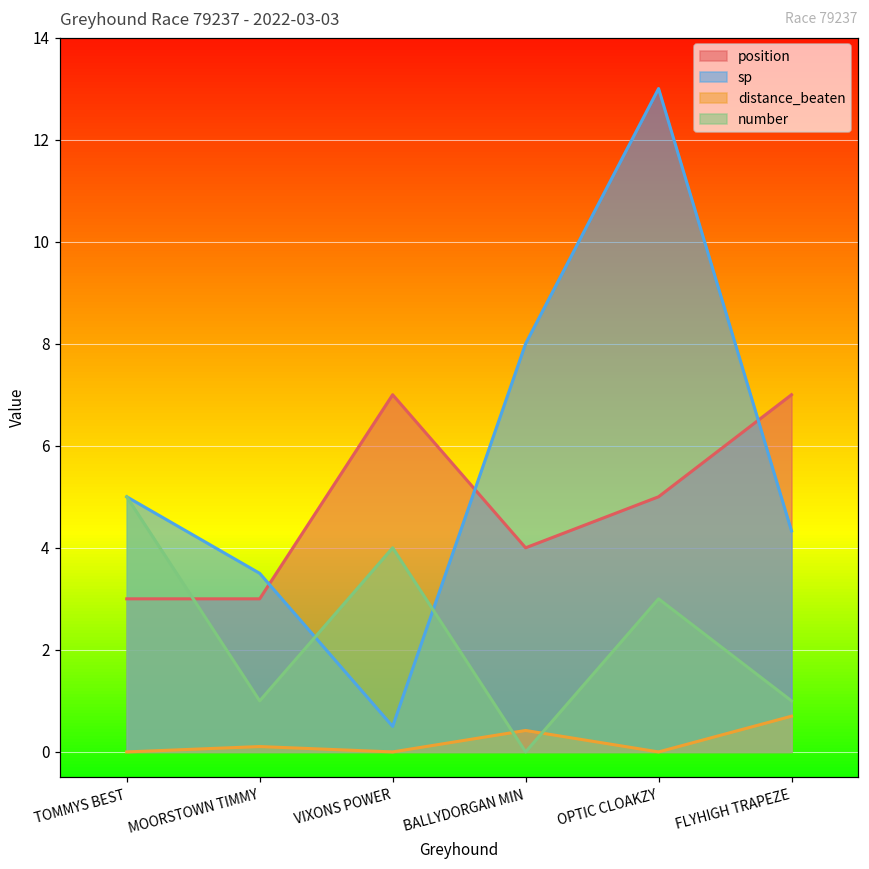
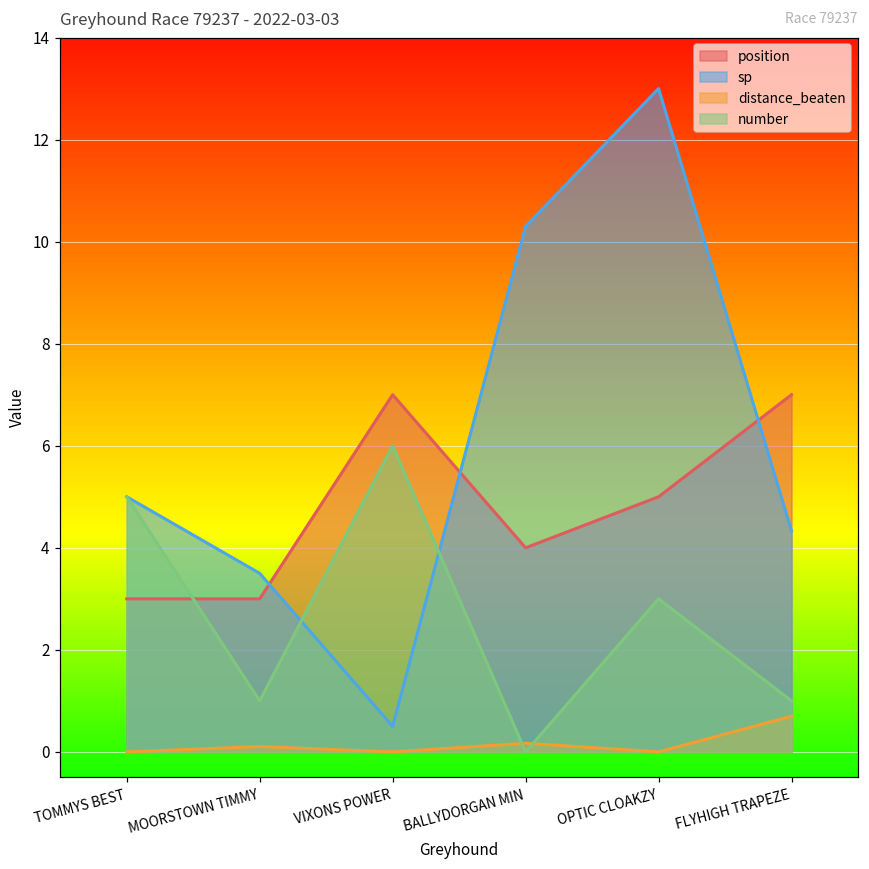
  {
    "position": {
      "TOMMYS BEST": 3.0,
      "MOORSTOWN TIMMY": 3.0,
      "VIXONS POWER": 7.0,
      "BALLYDORGAN MIN": 4.0,
      "OPTIC CLOAKZY": 5.0,
      "FLYHIGH TRAPEZE": 7.0
    },
    "sp": {
      "MOORSTOWN TIMMY": 3.5,
      "VIXONS POWER": 0.5,
-     "BALLYDORGAN MIN": 8.0,
+     "BALLYDORGAN MIN": 10.3,
      "OPTIC CLOAKZY": 13.0,
      "FLYHIGH TRAPEZE": 4.3
    },
    "distance_beaten": {
      "TOMMYS BEST": 0.0,
      "MOORSTOWN TIMMY": 0.1,
      "VIXONS POWER": 0.0,
-     "BALLYDORGAN MIN": 0.4,
+     "BALLYDORGAN MIN": 0.2,
      "OPTIC CLOAKZY": 0.0,
      "FLYHIGH TRAPEZE": 0.7
    },
    "number": {
      "MOORSTOWN TIMMY": 1,
-     "VIXONS POWER": 4,
+     "VIXONS POWER": 6,
      "BALLYDORGAN MIN": 0,
      "OPTIC CLOAKZY": 3,
      "FLYHIGH TRAPEZE": 1
    }
  }
